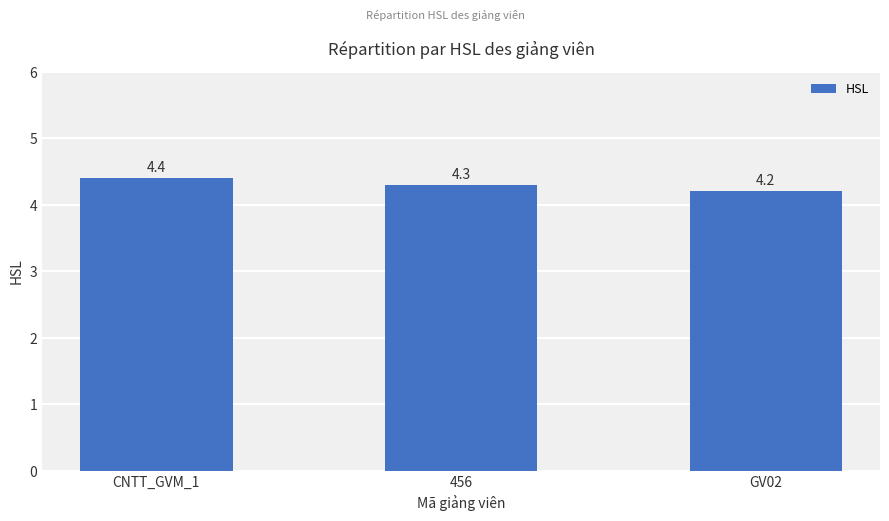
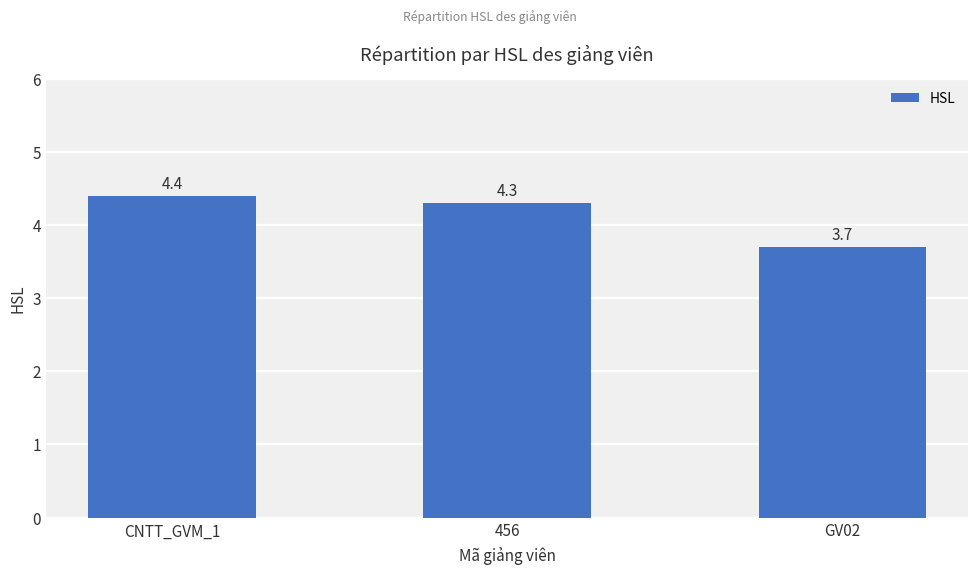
  {
    "CNTT_GVM_1": 4.4,
    "456": 4.3,
-   "GV02": 4.2
+   "GV02": 3.7
  }
